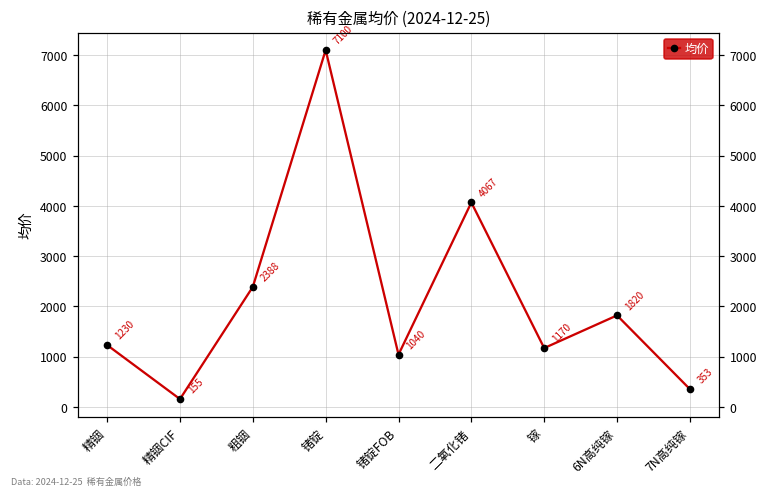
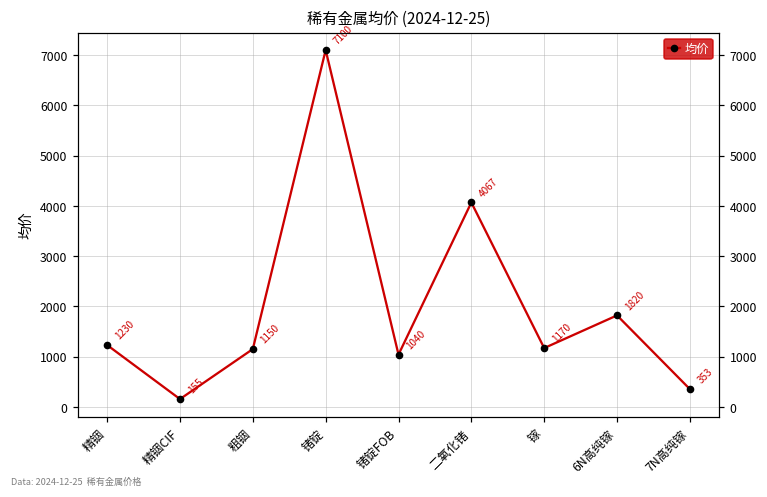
  {
    "精铟": 1230,
    "精铟CIF": 155,
-   "粗铟": 2388,
+   "粗铟": 1150,
    "锗锭": 7100,
    "锗锭FOB": 1040,
    "二氧化锗": 4067,
    "镓": 1170,
    "6N高纯镓": 1820,
    "7N高纯镓": 353
  }
